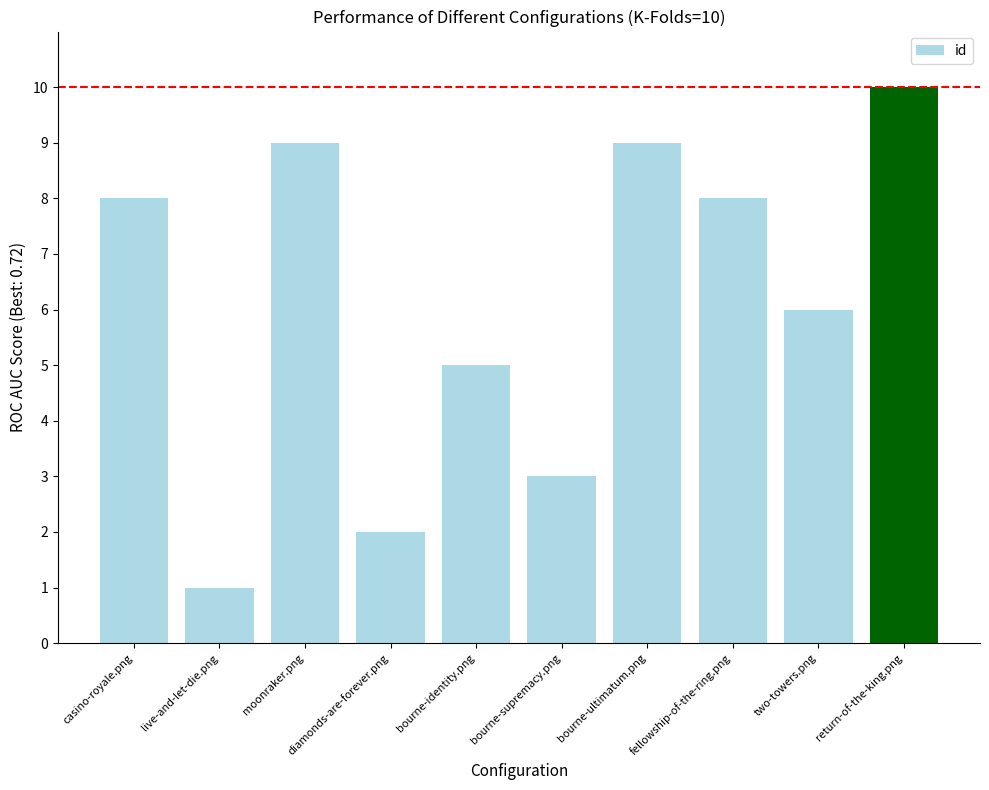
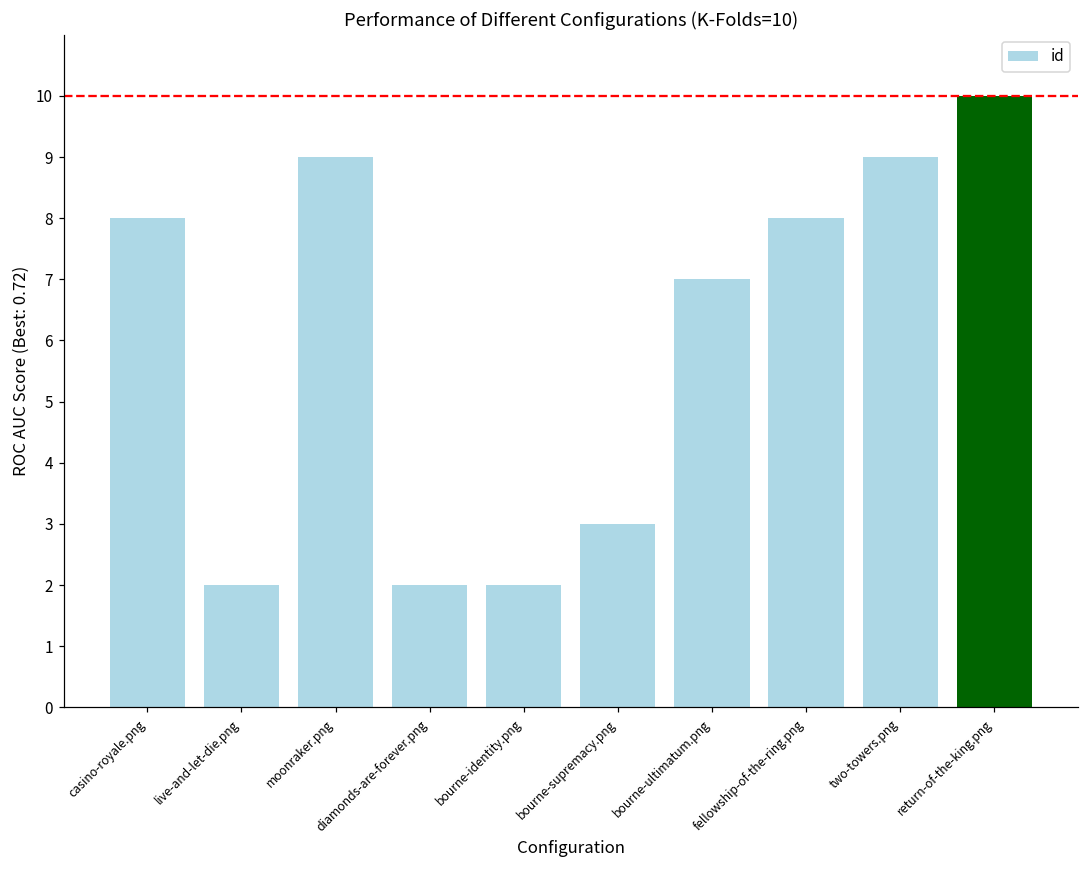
  {
    "casino-royale.png": 8,
-   "live-and-let-die.png": 1,
+   "live-and-let-die.png": 2,
    "moonraker.png": 9,
    "diamonds-are-forever.png": 2,
-   "bourne-identity.png": 5,
+   "bourne-identity.png": 2,
    "bourne-supremacy.png": 3,
-   "bourne-ultimatum.png": 9,
+   "bourne-ultimatum.png": 7,
    "fellowship-of-the-ring.png": 8,
-   "two-towers.png": 6,
+   "two-towers.png": 9,
    "return-of-the-king.png": 10
  }
